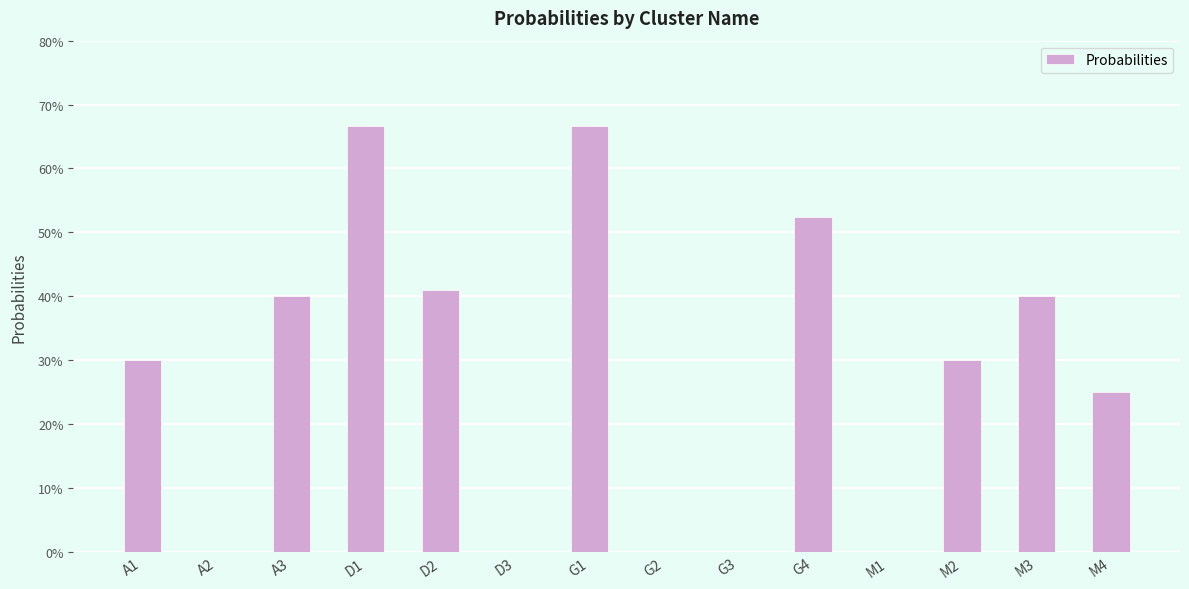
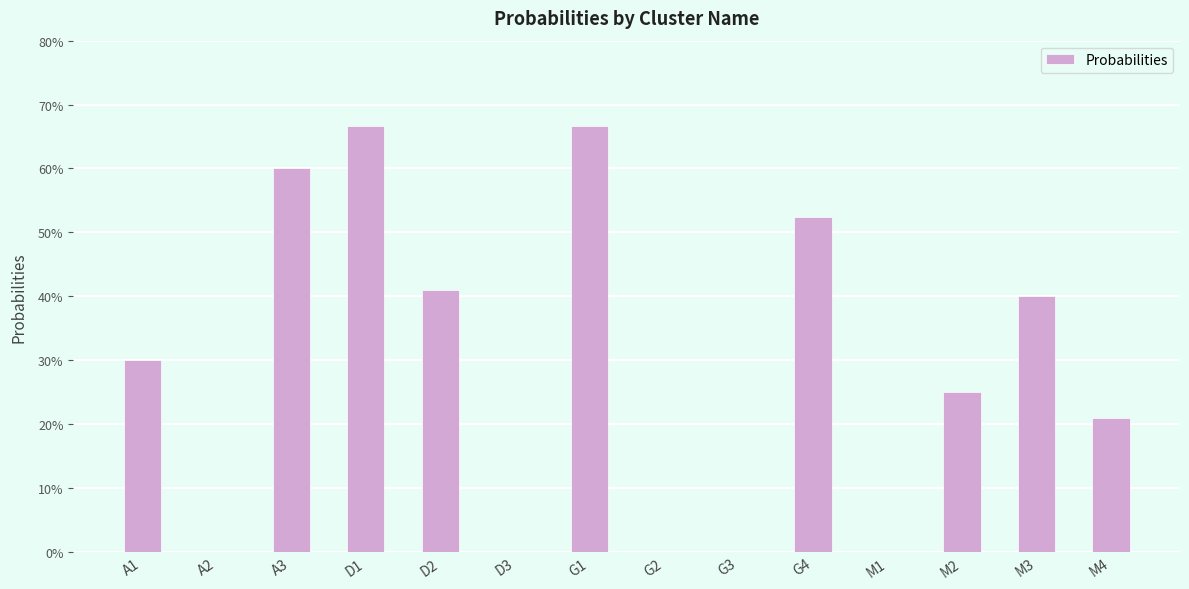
  {
    "A1": "30%",
    "A2": "0%",
-   "A3": "40%",
+   "A3": "60%",
    "D1": "67%",
    "D2": "41%",
    "D3": "0%",
    "G1": "67%",
    "G2": "0%",
    "G3": "0%",
    "G4": "52%",
    "M1": "0%",
-   "M2": "30%",
+   "M2": "25%",
    "M3": "40%",
-   "M4": "25%"
+   "M4": "21%"
  }
